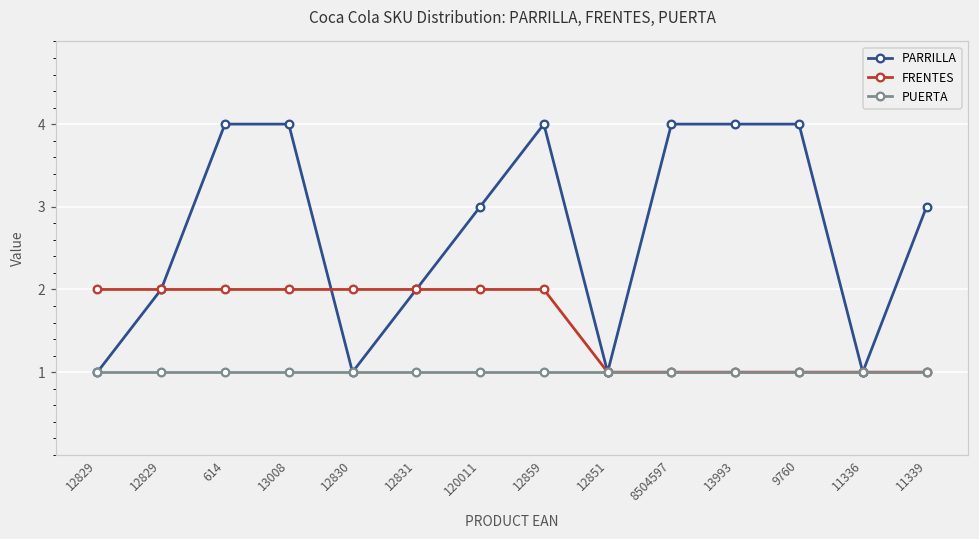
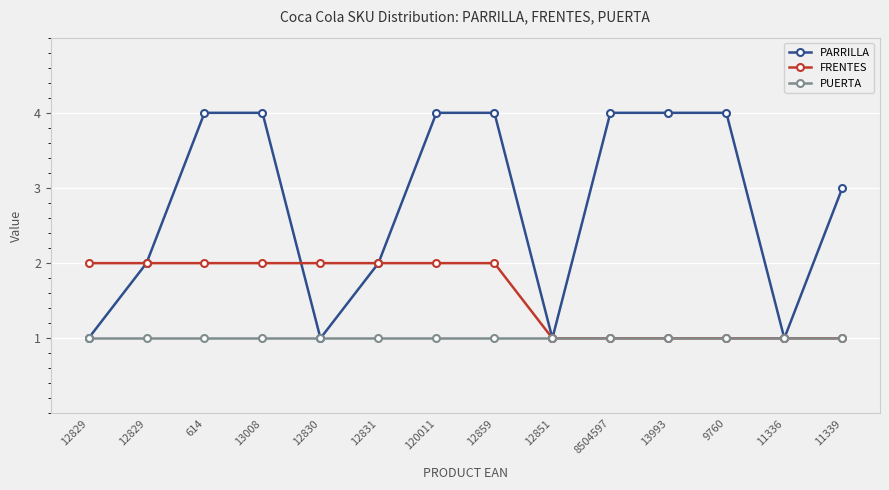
  {
    "PARRILLA": {
      "614": 4,
      "13008": 4,
-     "120011": 3,
+     "120011": 4,
      "12859": 4,
      "8504597": 4,
      "13993": 4,
      "9760": 4,
      "11339": 3
    },
    "FRENTES": {
      "614": 2,
      "13008": 2,
      "12830": 2,
      "120011": 2,
      "12859": 2
    },
    "PUERTA": {
      "614": 1,
      "13008": 1,
      "12831": 1,
      "120011": 1,
      "12859": 1
    }
  }
